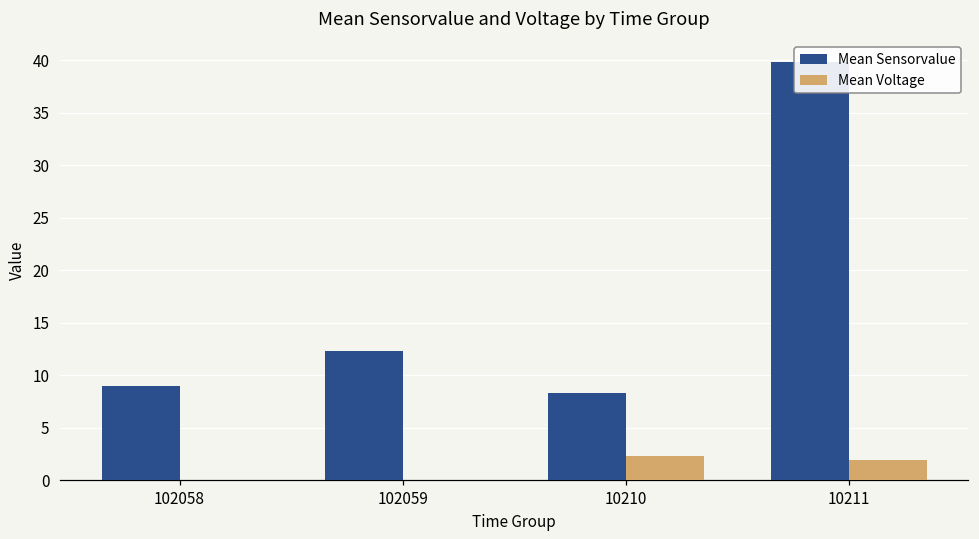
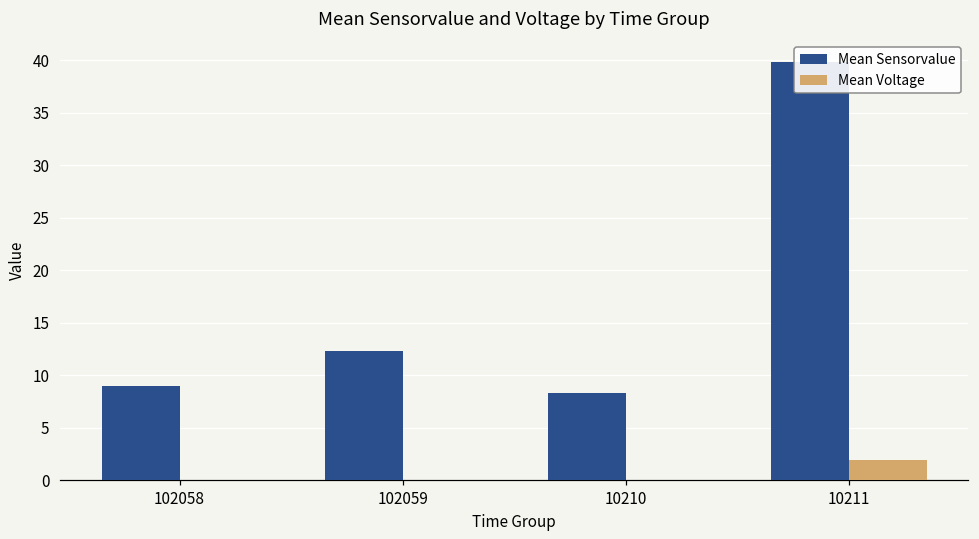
  {
    "Mean Sensorvalue": {
      "102058": 9,
      "102059": 12,
      "10210": 8
    },
    "Mean Voltage": {
-     "10210": 2,
+     "10210": 0,
      "10211": 2
    }
  }
